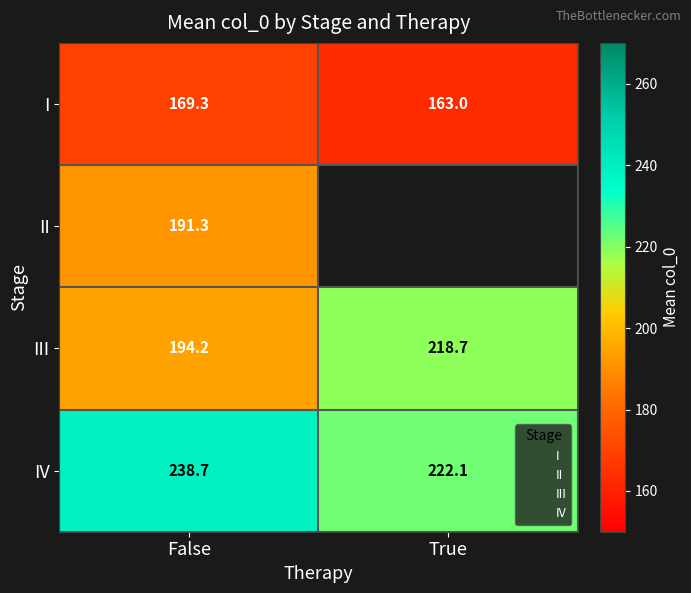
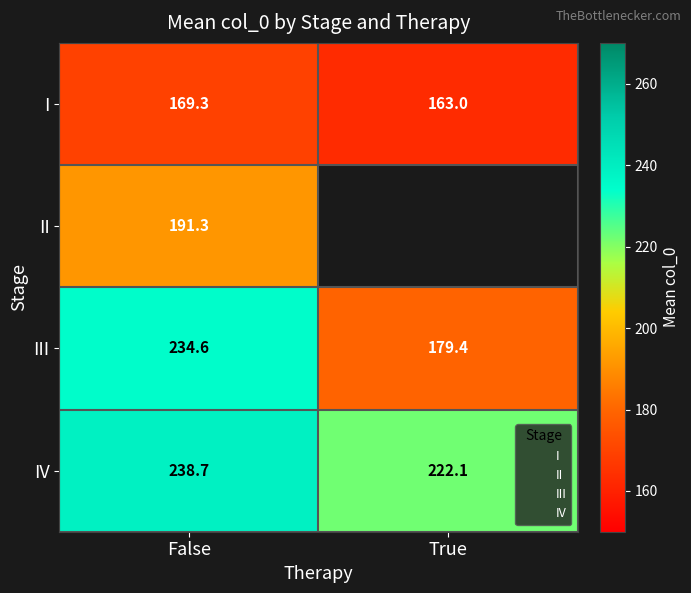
  {
    "I": {
      "False": 169.3,
      "True": 163.0
    },
    "II": {
      "False": 191.3
    },
    "III": {
-     "False": 194.2,
-     "True": 218.7
+     "False": 234.6,
+     "True": 179.4
    },
    "IV": {
      "False": 238.7,
      "True": 222.1
    }
  }
